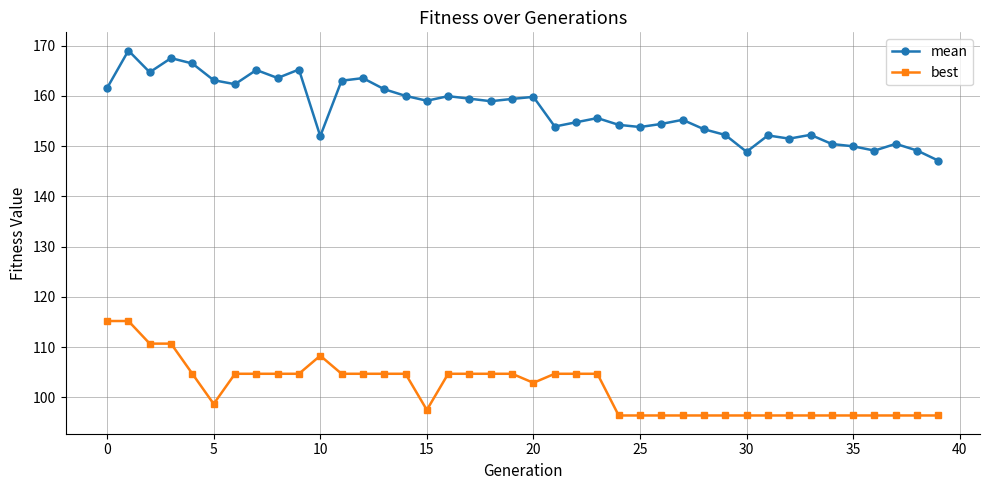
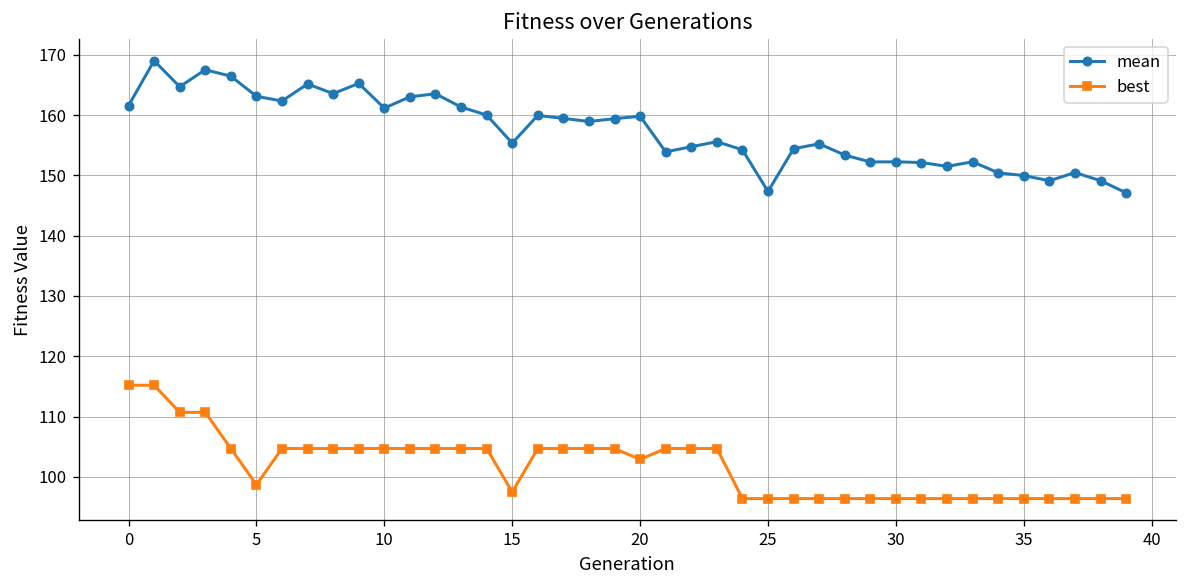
  {
    "mean": {
      "0": 162,
      "5": 163,
-     "10": 152,
-     "15": 159,
+     "10": 161,
+     "15": 155,
      "20": 160,
-     "25": 154,
-     "30": 149,
+     "25": 147,
+     "30": 152,
      "35": 150
    },
    "best": {
      "0": 115,
      "5": 99,
-     "10": 108,
+     "10": 105,
      "15": 98,
      "20": 103,
      "25": 96,
      "30": 96,
      "35": 96
    }
  }
